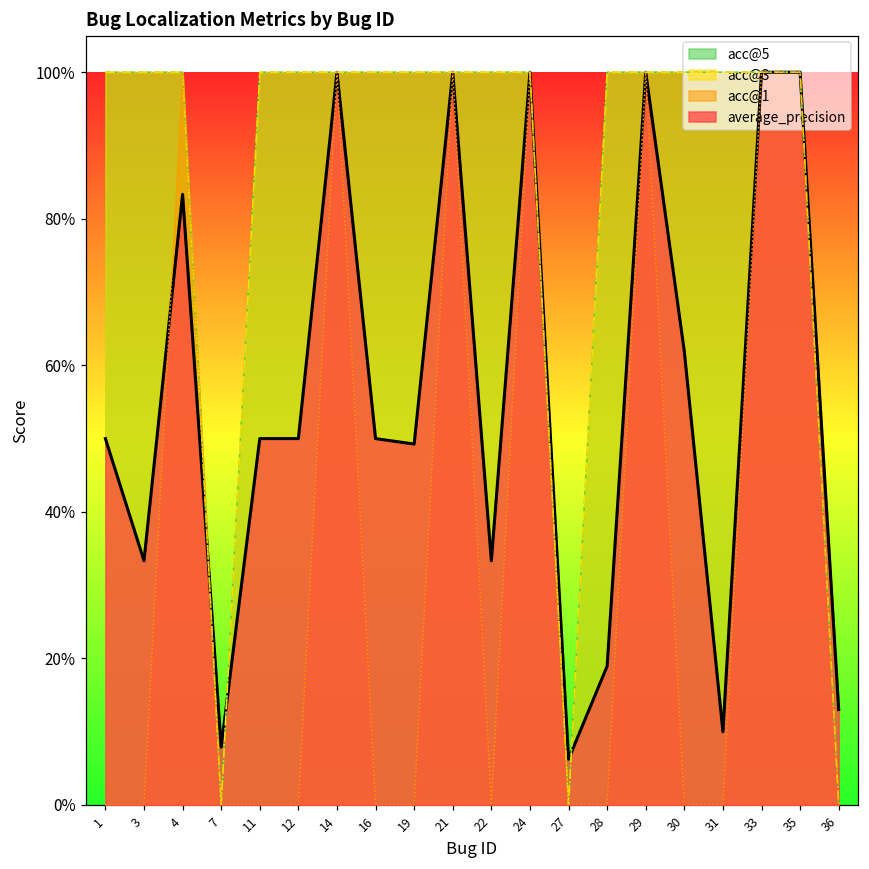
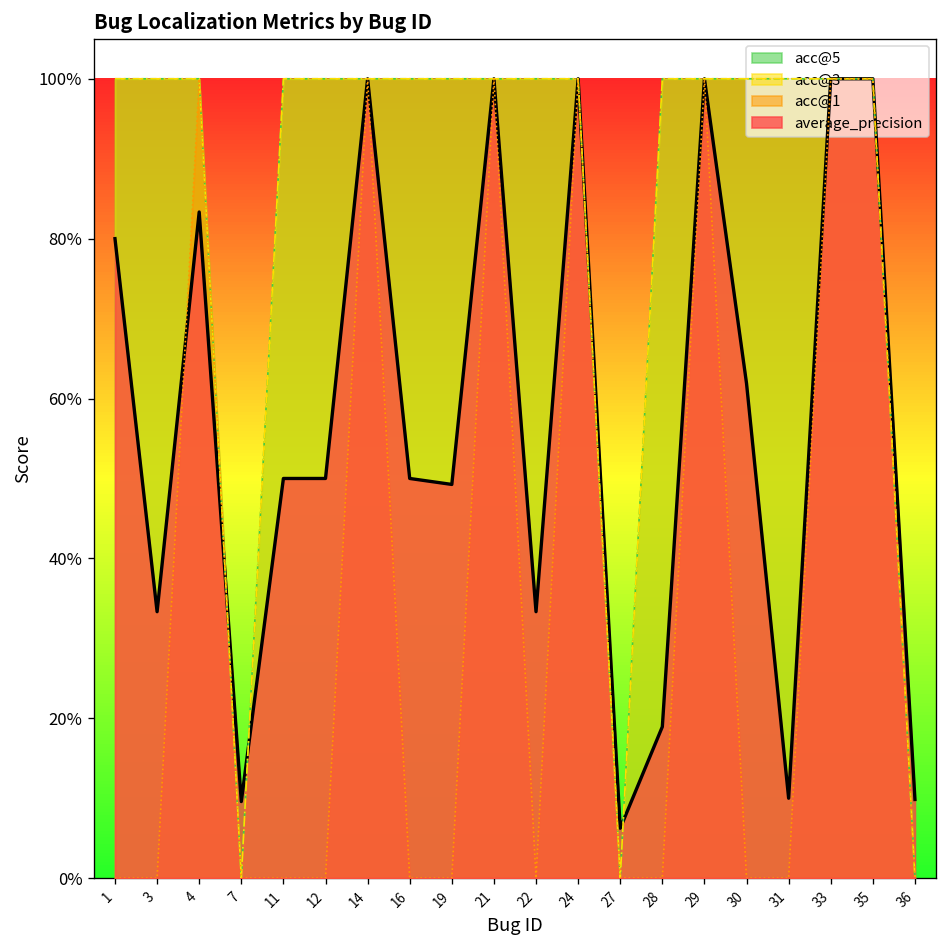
  {
    "average_precision": {
-     "1": "50%",
+     "1": "80%",
      "3": "33%",
      "4": "83%",
-     "7": "8%",
+     "7": "10%",
      "11": "50%",
      "12": "50%",
      "16": "50%",
      "19": "49%",
      "22": "33%",
      "27": "6%",
      "28": "19%",
      "30": "62%",
      "31": "10%",
-     "36": "13%"
+     "36": "10%"
    }
  }
